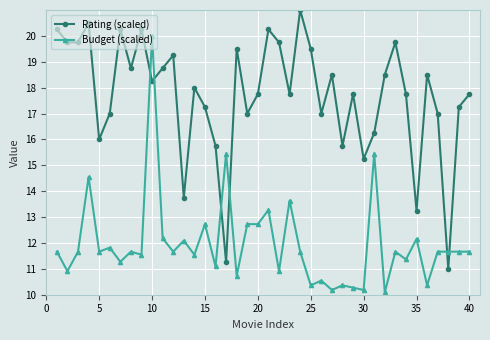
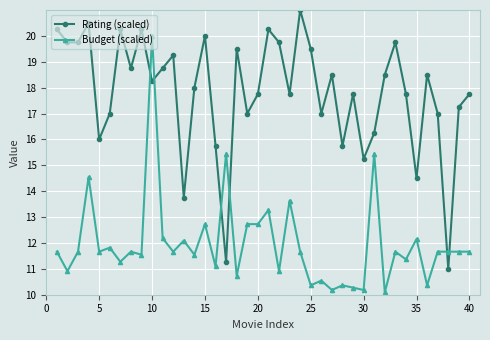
  {
    "Rating (scaled)": {
      "5": 16.0,
      "10": 18.3,
-     "15": 17.3,
+     "15": 20.0,
      "20": 17.8,
      "25": 19.5,
      "30": 15.3,
-     "35": 13.3,
+     "35": 14.5,
      "40": 17.8
    },
    "Budget (scaled)": {
      "5": 11.7,
      "15": 12.7,
      "20": 12.7,
      "25": 10.4,
      "30": 10.2,
      "35": 12.2,
      "40": 11.7
    }
  }
